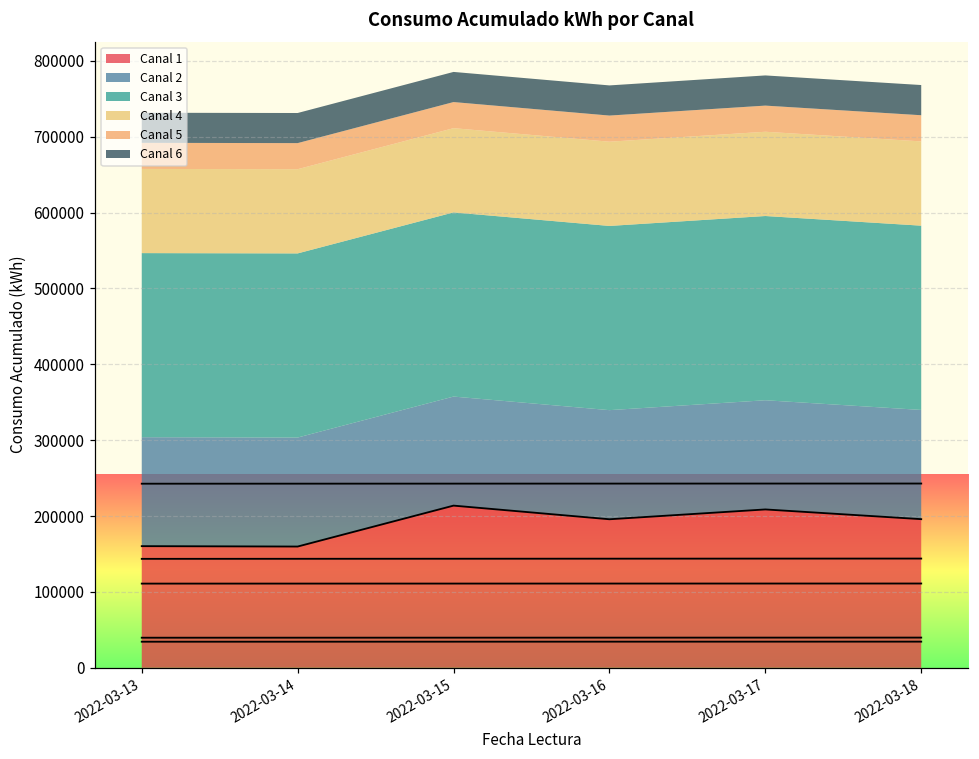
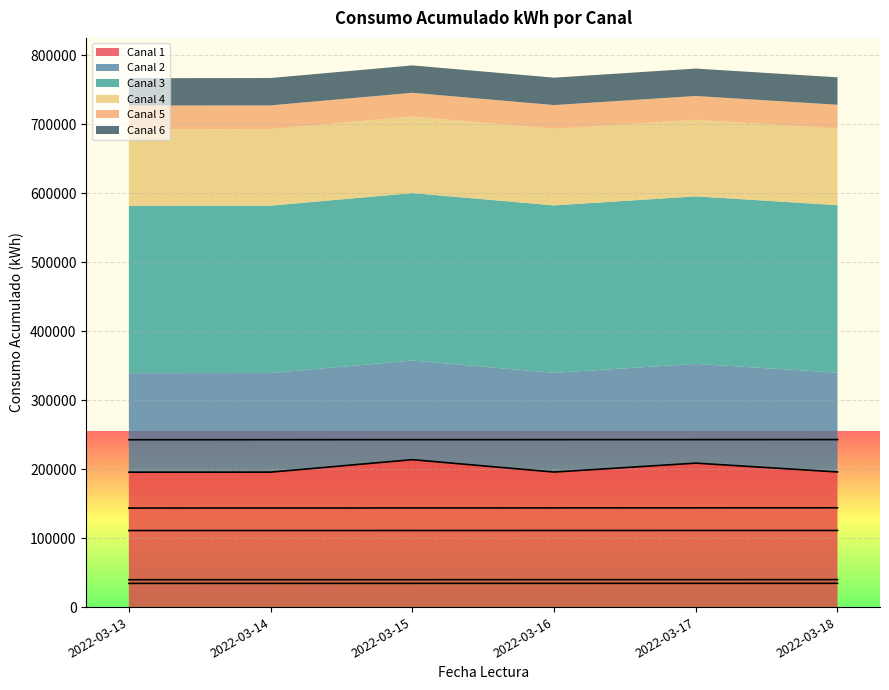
  {
    "Canal 1": {
-     "2022-03-13": 160000,
-     "2022-03-14": 160000,
+     "2022-03-13": 200000,
+     "2022-03-14": 200000,
      "2022-03-15": 210000,
      "2022-03-16": 200000,
      "2022-03-17": 210000,
      "2022-03-18": 200000
    },
    "Canal 6": {
      "2022-03-14": 40000,
      "2022-03-15": 40000,
      "2022-03-16": 40000,
      "2022-03-17": 40000,
      "2022-03-18": 40000
    }
  }
